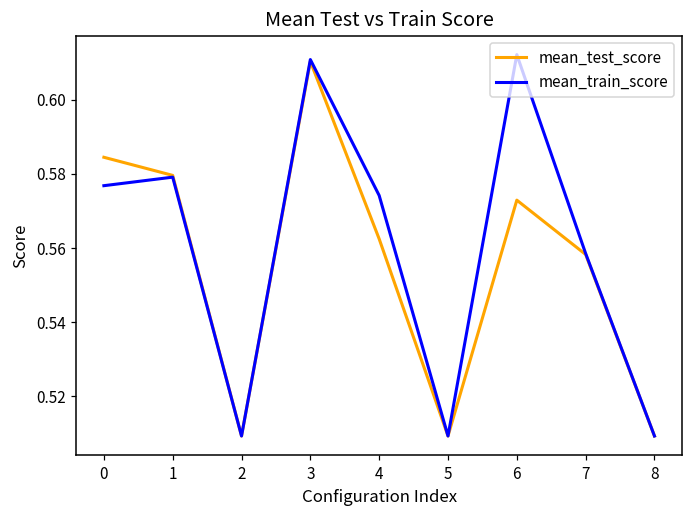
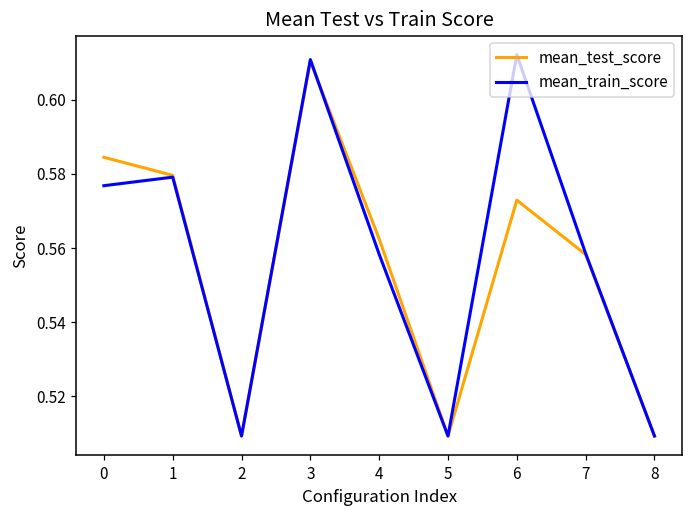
  {
    "mean_test_score": {
      "0": 0.585,
      "4": 0.562,
      "6": 0.573
    },
    "mean_train_score": {
      "0": 0.577,
-     "4": 0.574
+     "4": 0.558
    }
  }
